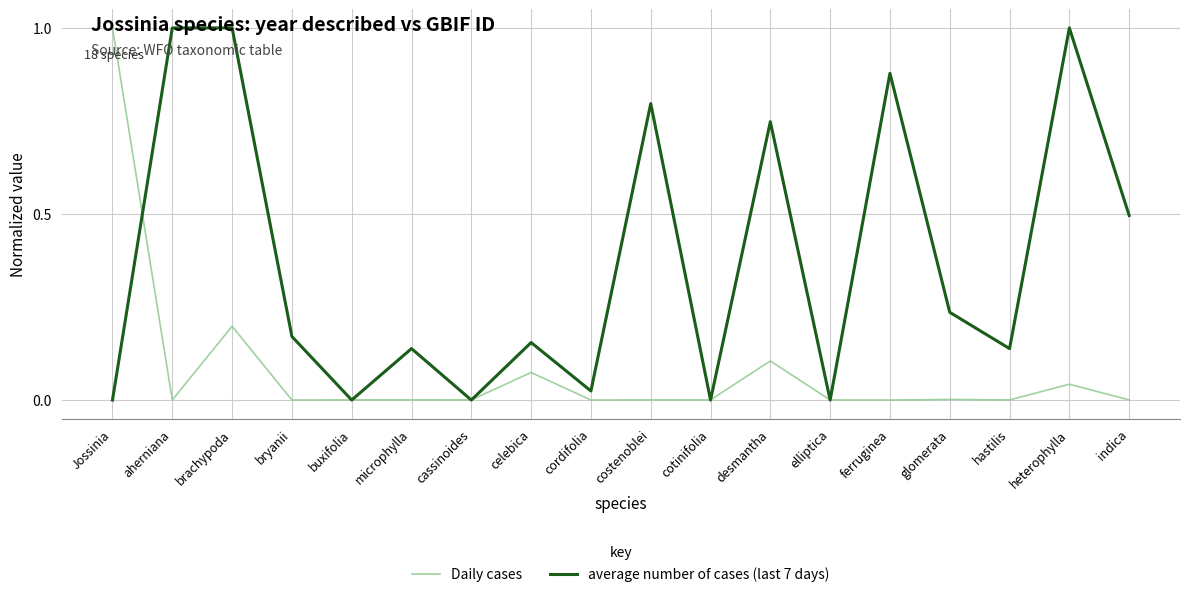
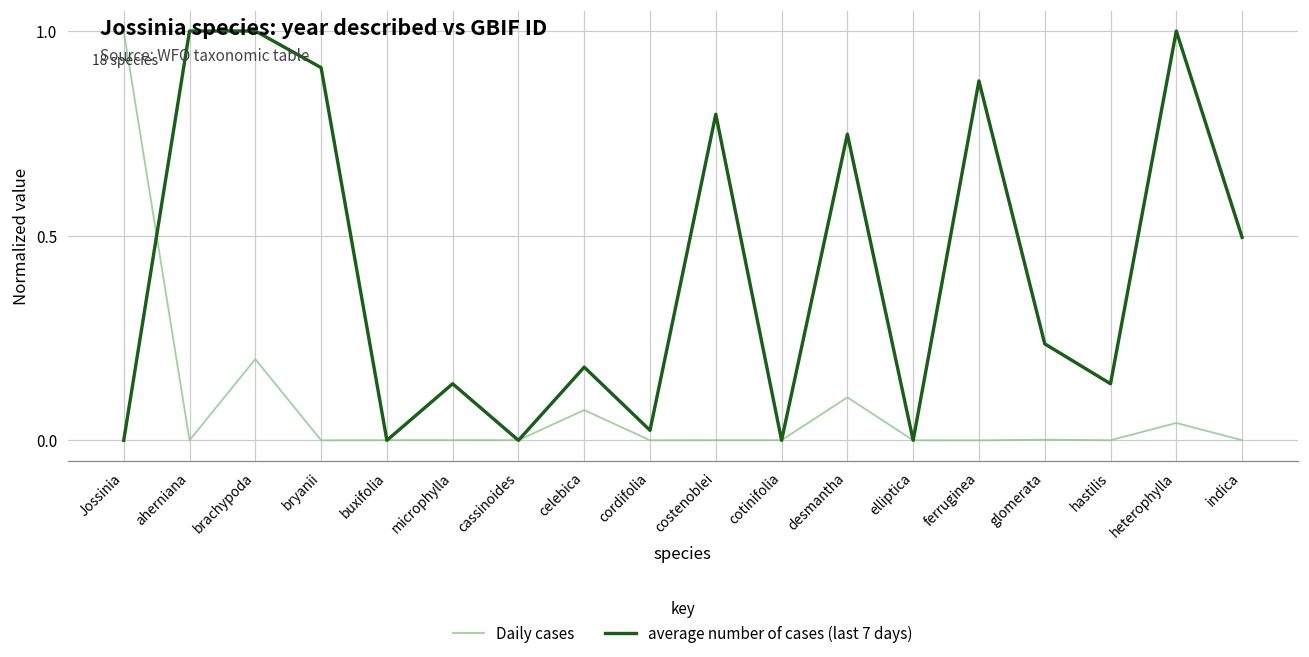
  {
    "Daily cases": {
      "aherniana": 0.00,
      "brachypoda": 0.20,
      "bryanii": 0.00,
      "microphylla": 0.00,
      "celebica": 0.07,
      "cordifolia": 0.00,
      "costenoblei": 0.00,
      "desmantha": 0.10,
      "ferruginea": 0.00,
      "glomerata": 0.00,
      "hastilis": 0.00,
      "heterophylla": 0.04,
      "indica": 0.00
    },
    "average number of cases (last 7 days)": {
      "Jossinia": 0.00,
      "aherniana": 1.00,
      "brachypoda": 1.00,
-     "bryanii": 0.17,
+     "bryanii": 0.91,
      "microphylla": 0.14,
-     "celebica": 0.15,
+     "celebica": 0.18,
      "cordifolia": 0.02,
      "costenoblei": 0.80,
      "desmantha": 0.75,
      "ferruginea": 0.88,
      "glomerata": 0.24,
      "hastilis": 0.14,
      "heterophylla": 1.00,
      "indica": 0.50
    }
  }
